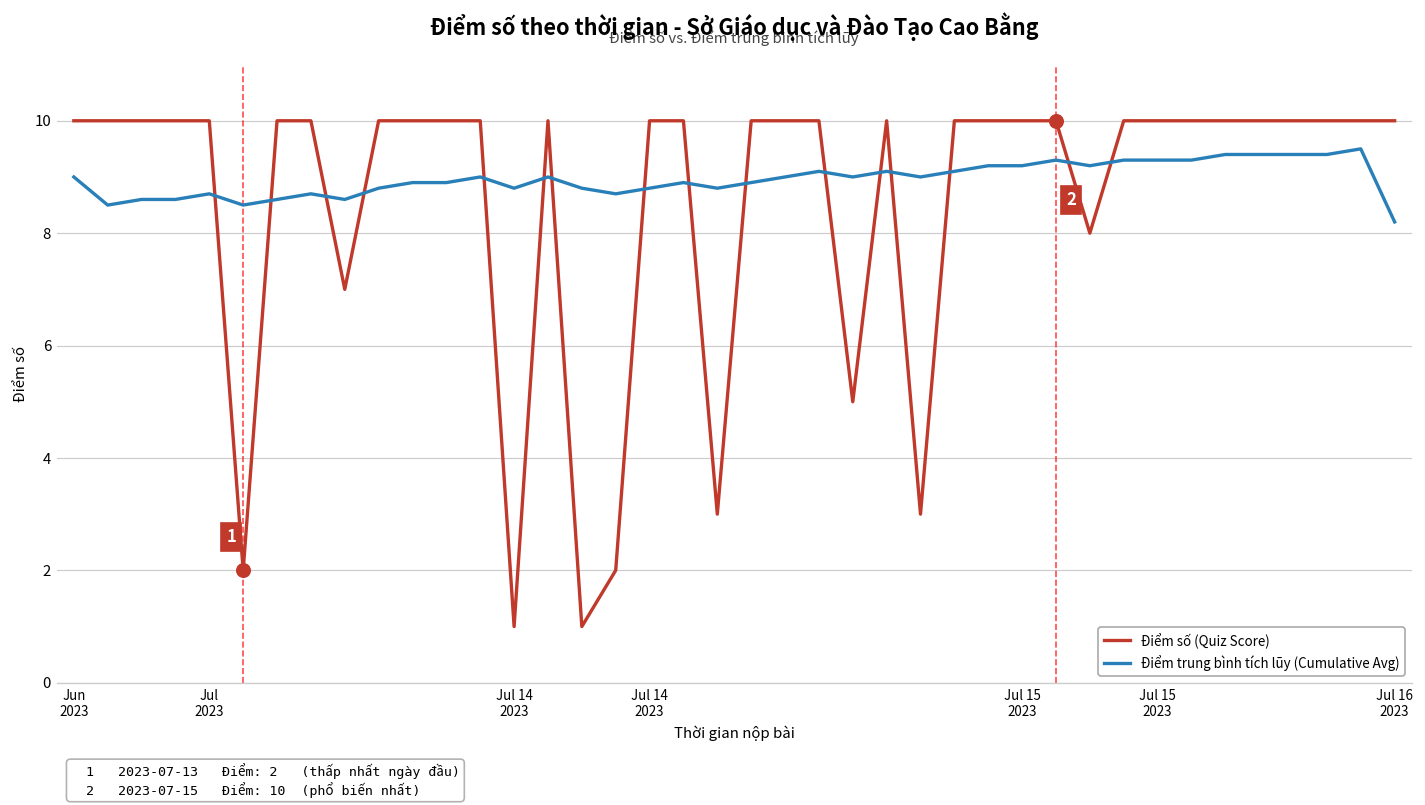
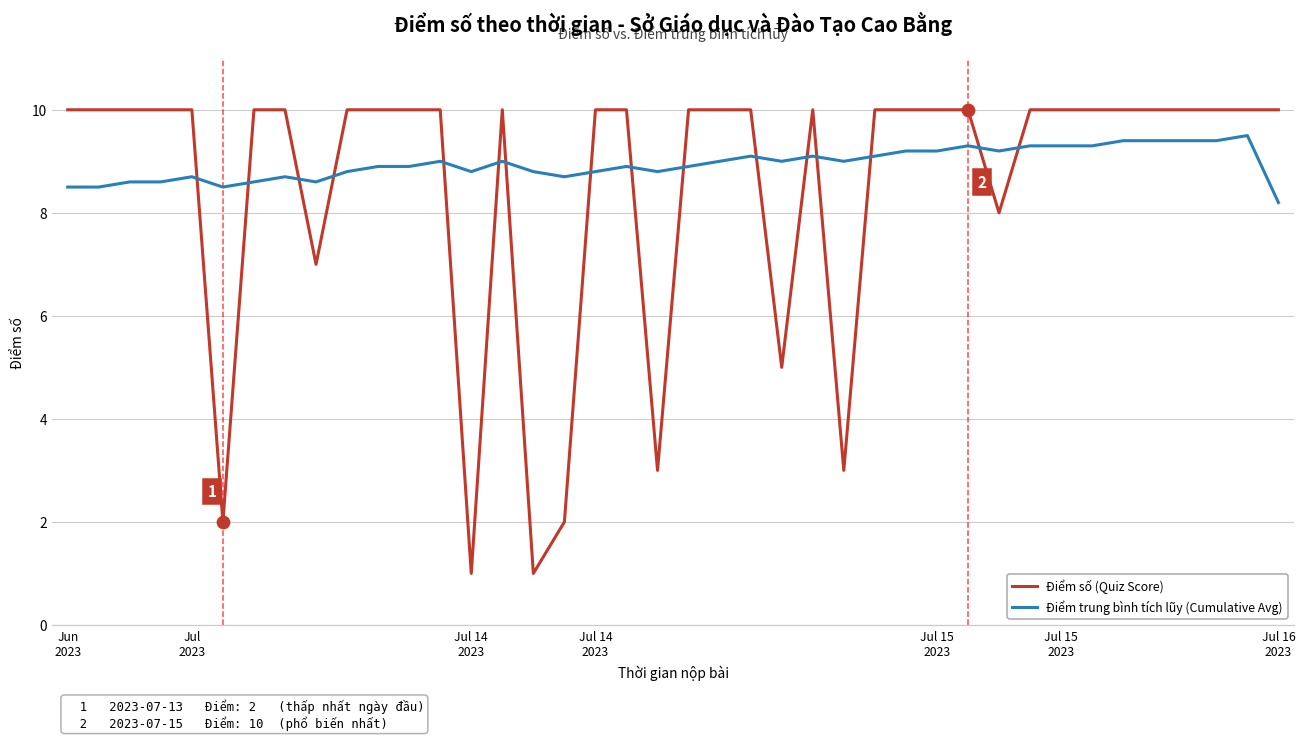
  {
    "Điểm trung bình tích lũy (Cumulative Avg)": {
-     "Jun 2023": 9.0,
+     "Jun 2023": 8.5,
      "Jul 2023": 8.7,
      "Jul 16 2023": 8.2
    }
  }
